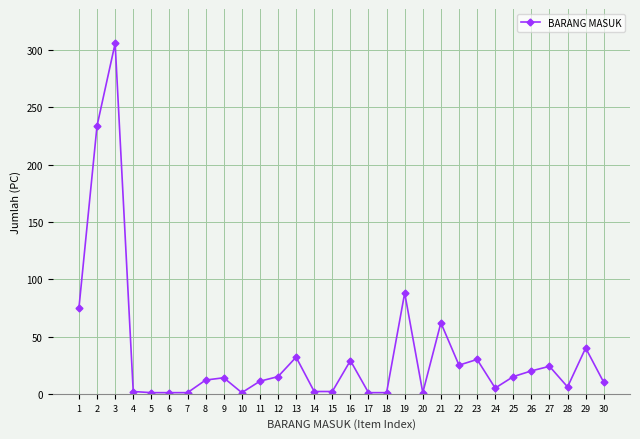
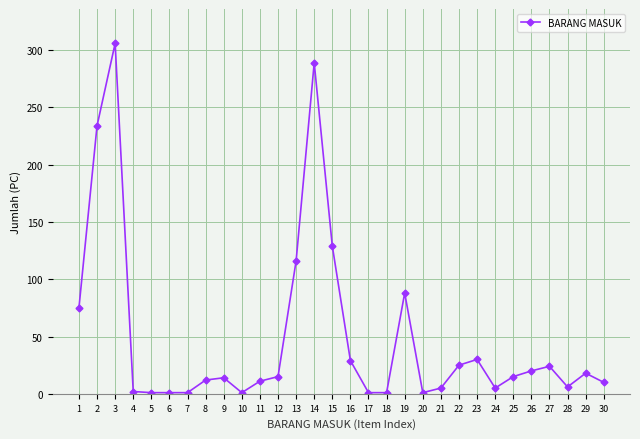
  {
    "1": 75,
    "2": 234,
    "3": 306,
    "4": 2,
    "5": 1,
    "6": 1,
    "7": 1,
    "8": 12,
    "9": 14,
    "10": 1,
    "11": 11,
    "12": 15,
-   "13": 32,
-   "14": 2,
-   "15": 2,
+   "13": 116,
+   "14": 289,
+   "15": 129,
    "16": 29,
    "17": 1,
    "18": 1,
    "19": 88,
    "20": 1,
-   "21": 62,
+   "21": 5,
    "22": 25,
    "23": 30,
    "24": 5,
    "25": 15,
    "26": 20,
    "27": 24,
    "28": 6,
-   "29": 40,
+   "29": 18,
    "30": 10
  }
